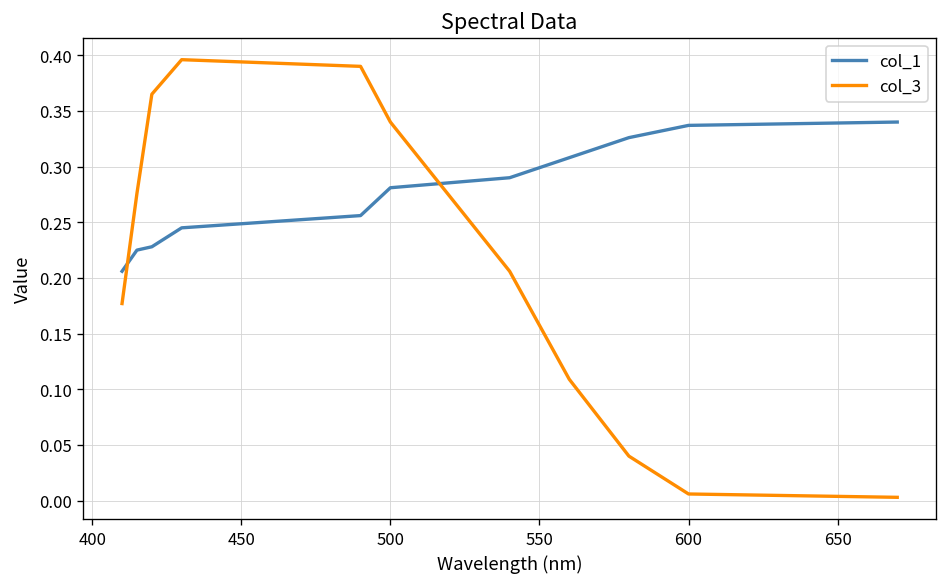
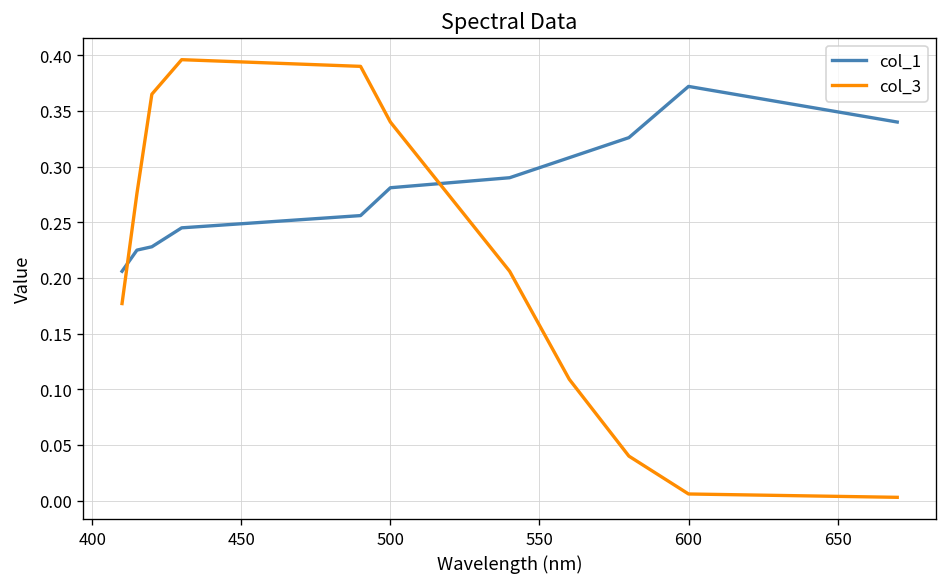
  {
    "col_1": {
      "500": 0.28,
-     "600": 0.34
+     "600": 0.37
    },
    "col_3": {
      "500": 0.34,
      "600": 0.01
    }
  }
